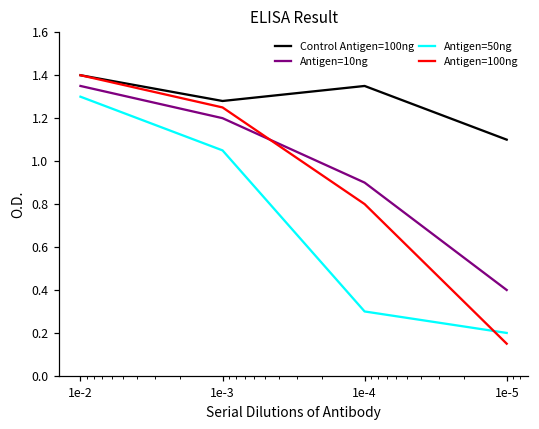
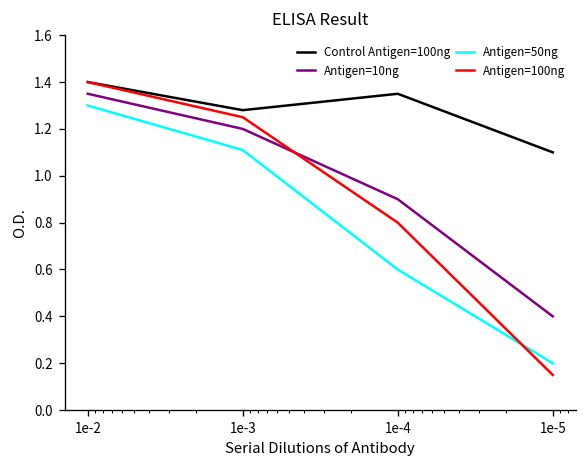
  {
    "Control Antigen=100ng": {
      "1e-3": 1.28,
      "1e-4": 1.35,
      "1e-5": 1.10
    },
    "Antigen=10ng": {
      "1e-2": 1.35,
      "1e-3": 1.20,
      "1e-4": 0.90,
      "1e-5": 0.40
    },
    "Antigen=50ng": {
      "1e-2": 1.30,
-     "1e-3": 1.05,
-     "1e-4": 0.3,
+     "1e-3": 1.11,
+     "1e-4": 0.6,
      "1e-5": 0.20
    },
    "Antigen=100ng": {
      "1e-3": 1.25,
      "1e-4": 0.80,
      "1e-5": 0.15
    }
  }
